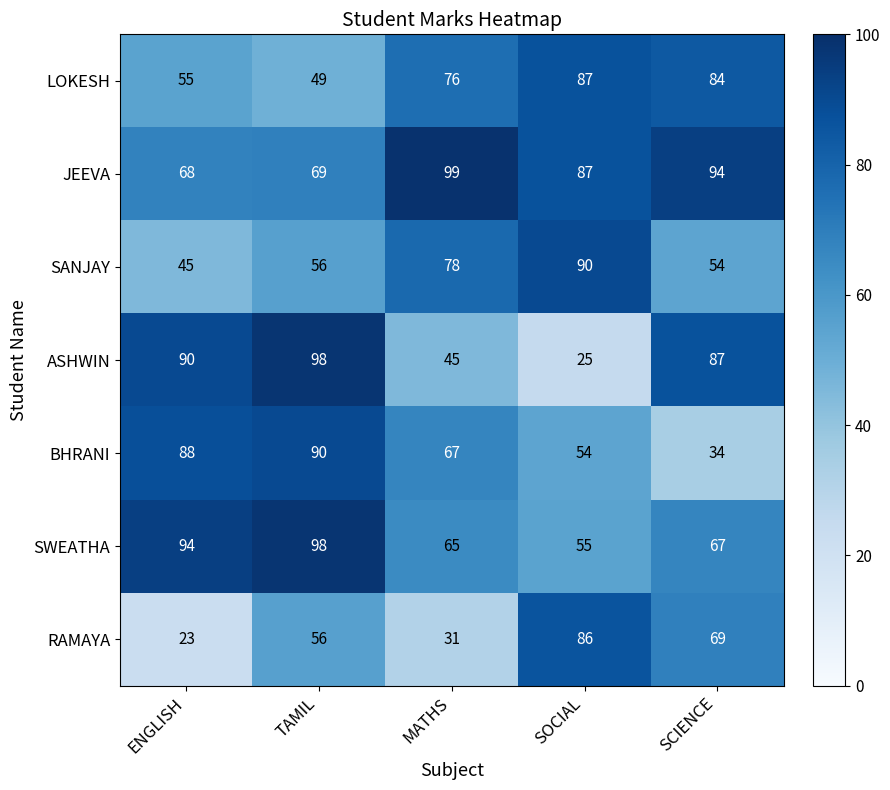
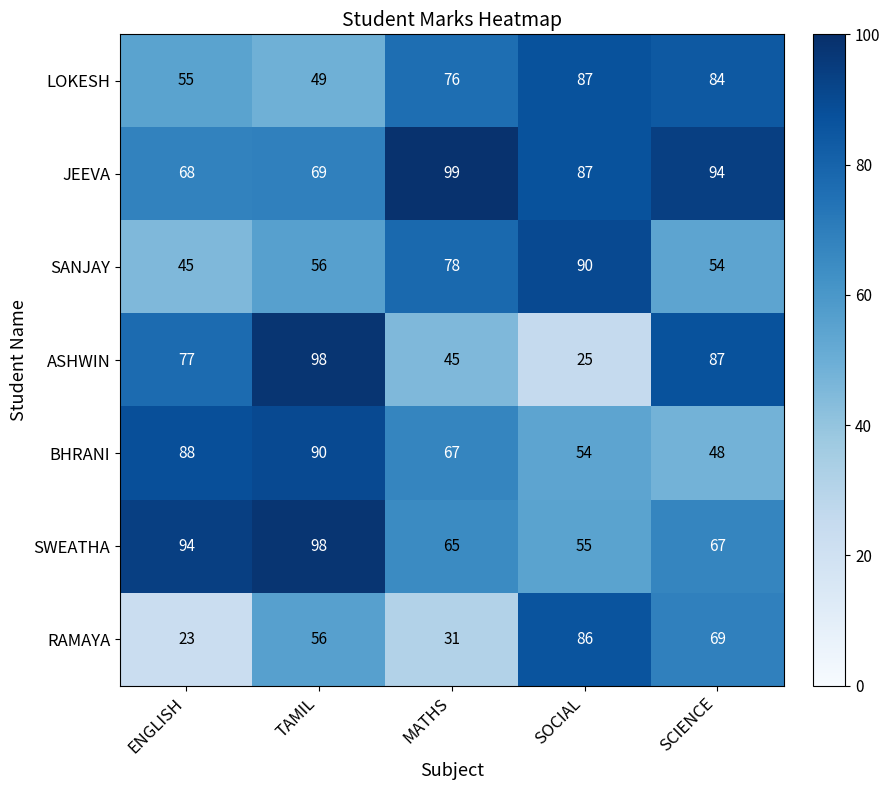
  {
    "LOKESH": {
      "ENGLISH": 55,
      "TAMIL": 49,
      "MATHS": 76,
      "SOCIAL": 87,
      "SCIENCE": 84
    },
    "JEEVA": {
      "ENGLISH": 68,
      "TAMIL": 69,
      "MATHS": 99,
      "SOCIAL": 87,
      "SCIENCE": 94
    },
    "SANJAY": {
      "ENGLISH": 45,
      "TAMIL": 56,
      "MATHS": 78,
      "SOCIAL": 90,
      "SCIENCE": 54
    },
    "ASHWIN": {
-     "ENGLISH": 90,
+     "ENGLISH": 77,
      "TAMIL": 98,
      "MATHS": 45,
      "SOCIAL": 25,
      "SCIENCE": 87
    },
    "BHRANI": {
      "ENGLISH": 88,
      "TAMIL": 90,
      "MATHS": 67,
      "SOCIAL": 54,
-     "SCIENCE": 34
+     "SCIENCE": 48
    },
    "SWEATHA": {
      "ENGLISH": 94,
      "TAMIL": 98,
      "MATHS": 65,
      "SOCIAL": 55,
      "SCIENCE": 67
    },
    "RAMAYA": {
      "ENGLISH": 23,
      "TAMIL": 56,
      "MATHS": 31,
      "SOCIAL": 86,
      "SCIENCE": 69
    }
  }
